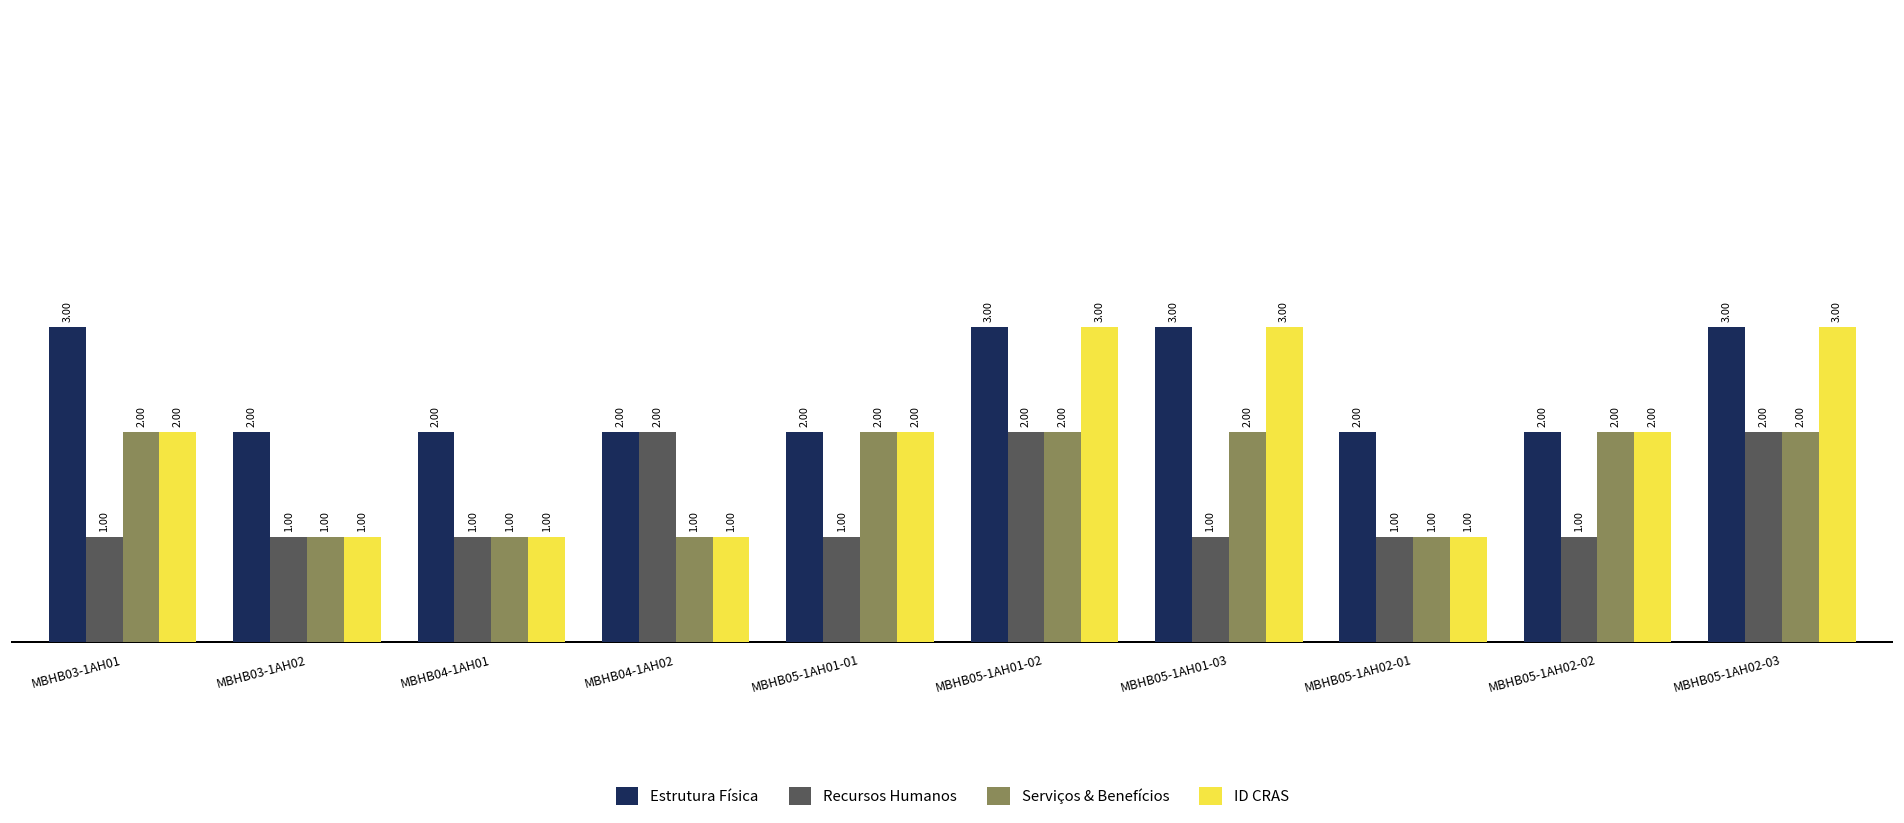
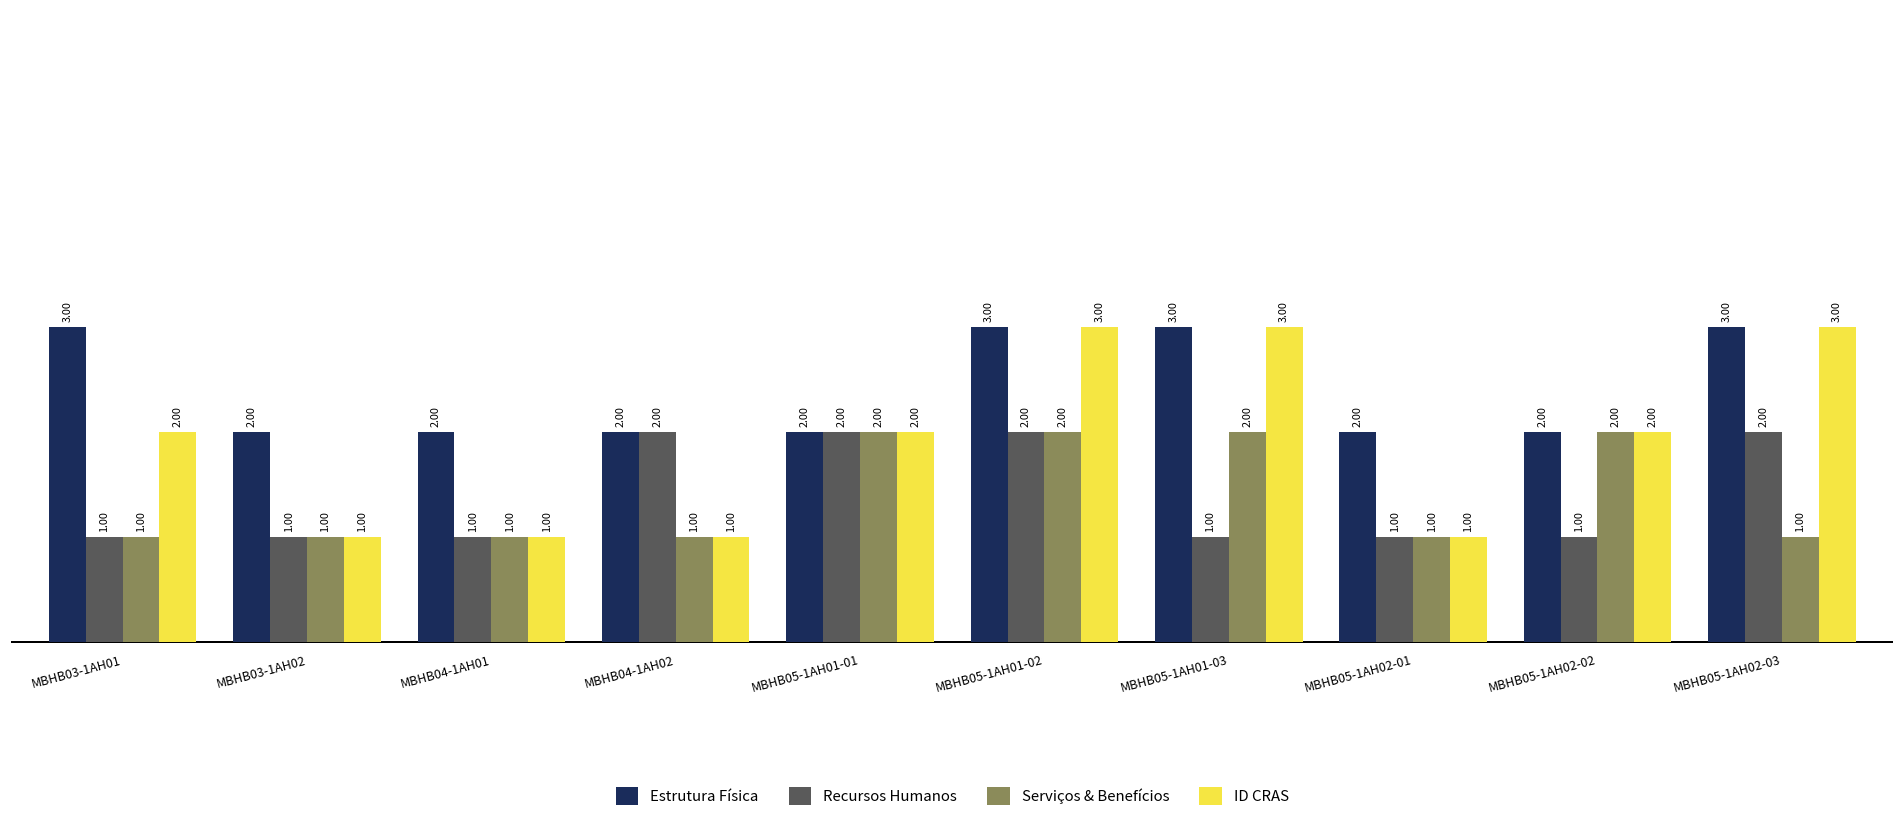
  {
    "Estrutura Física": {
      "MBHB03-1AH01": 3.00,
      "MBHB03-1AH02": 2.00,
      "MBHB04-1AH01": 2.00,
      "MBHB04-1AH02": 2.00,
      "MBHB05-1AH01-01": 2.00,
      "MBHB05-1AH01-02": 3.00,
      "MBHB05-1AH01-03": 3.00,
      "MBHB05-1AH02-01": 2.00,
      "MBHB05-1AH02-02": 2.00,
      "MBHB05-1AH02-03": 3.00
    },
    "Recursos Humanos": {
      "MBHB03-1AH01": 1.00,
      "MBHB03-1AH02": 1.00,
      "MBHB04-1AH01": 1.00,
      "MBHB04-1AH02": 2.00,
-     "MBHB05-1AH01-01": 1.00,
+     "MBHB05-1AH01-01": 2.00,
      "MBHB05-1AH01-02": 2.00,
      "MBHB05-1AH01-03": 1.00,
      "MBHB05-1AH02-01": 1.00,
      "MBHB05-1AH02-02": 1.00,
      "MBHB05-1AH02-03": 2.00
    },
    "Serviços & Benefícios": {
-     "MBHB03-1AH01": 2.00,
+     "MBHB03-1AH01": 1.00,
      "MBHB03-1AH02": 1.00,
      "MBHB04-1AH01": 1.00,
      "MBHB04-1AH02": 1.00,
      "MBHB05-1AH01-01": 2.00,
      "MBHB05-1AH01-02": 2.00,
      "MBHB05-1AH01-03": 2.00,
      "MBHB05-1AH02-01": 1.00,
      "MBHB05-1AH02-02": 2.00,
-     "MBHB05-1AH02-03": 2.00
+     "MBHB05-1AH02-03": 1.00
    },
    "ID CRAS": {
      "MBHB03-1AH01": 2.00,
      "MBHB03-1AH02": 1.00,
      "MBHB04-1AH01": 1.00,
      "MBHB04-1AH02": 1.00,
      "MBHB05-1AH01-01": 2.00,
      "MBHB05-1AH01-02": 3.00,
      "MBHB05-1AH01-03": 3.00,
      "MBHB05-1AH02-01": 1.00,
      "MBHB05-1AH02-02": 2.00,
      "MBHB05-1AH02-03": 3.00
    }
  }
